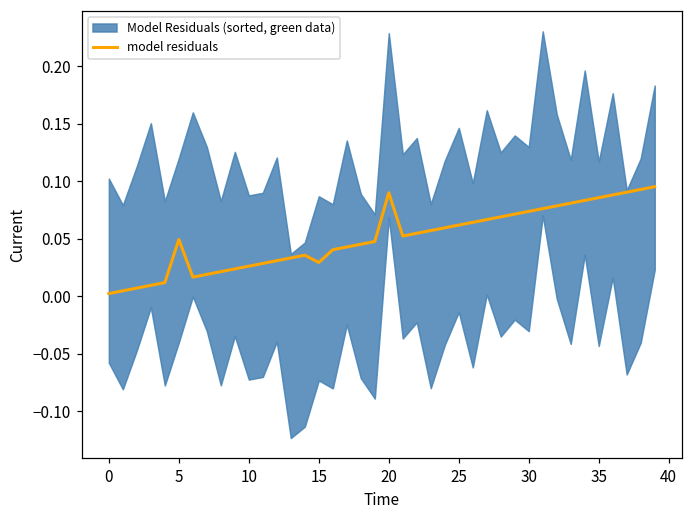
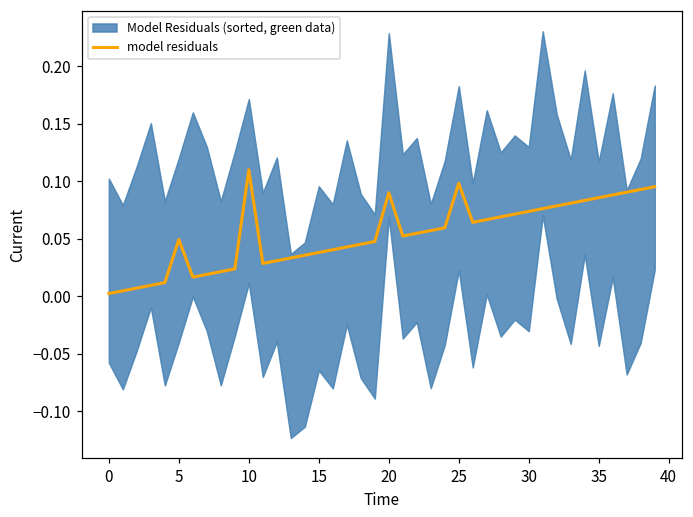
  {
    "model residuals": {
      "0": 0.002,
      "5": 0.049,
-     "10": 0.026,
-     "15": 0.029,
+     "10": 0.110,
+     "15": 0.038,
      "20": 0.090,
-     "25": 0.062,
+     "25": 0.098,
      "30": 0.074,
      "35": 0.086
    }
  }
